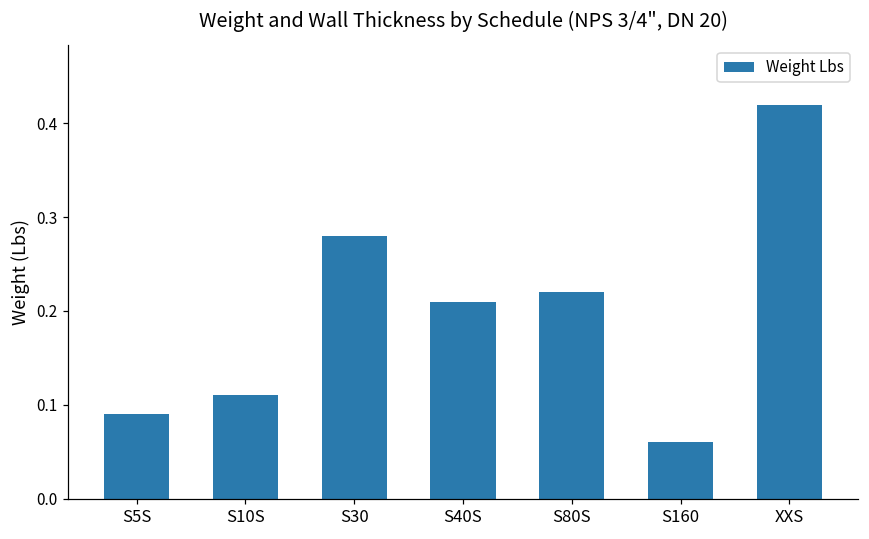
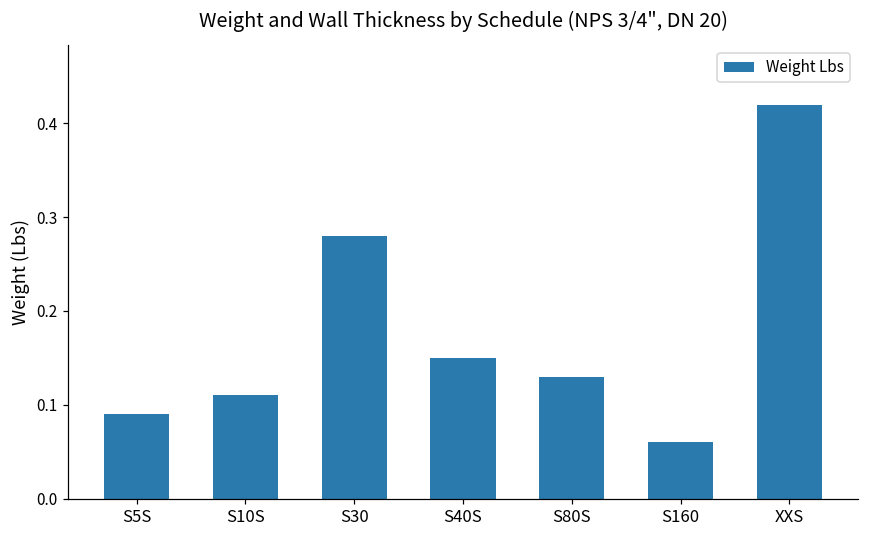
  {
    "S5S": 0.09,
    "S10S": 0.11,
    "S30": 0.28,
-   "S40S": 0.21,
-   "S80S": 0.22,
+   "S40S": 0.15,
+   "S80S": 0.13,
    "S160": 0.06,
    "XXS": 0.42
  }
